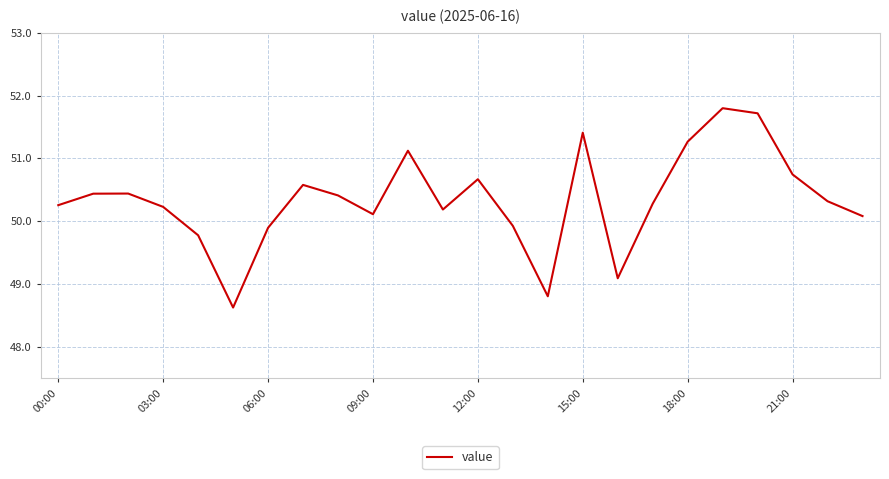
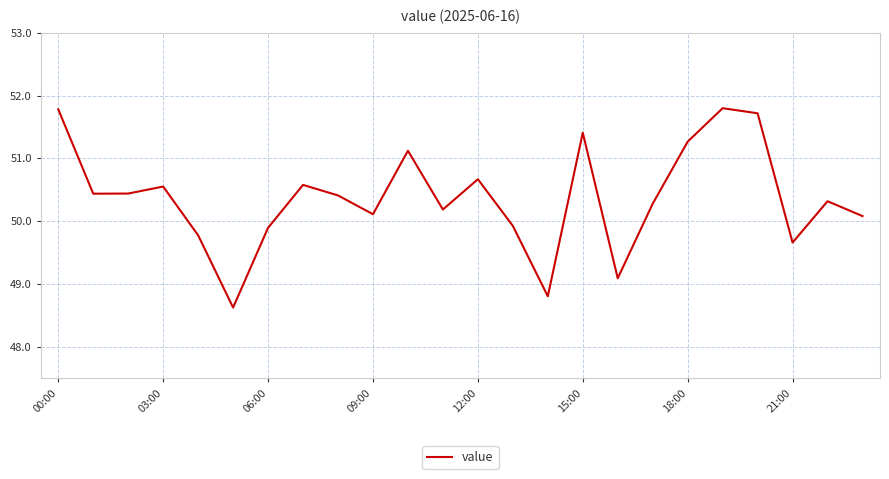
  {
-   "00:00": 50.3,
-   "03:00": 50.2,
+   "00:00": 51.8,
+   "03:00": 50.6,
    "06:00": 49.9,
    "09:00": 50.1,
    "12:00": 50.7,
    "15:00": 51.4,
    "18:00": 51.3,
-   "21:00": 50.7
+   "21:00": 49.7
  }
